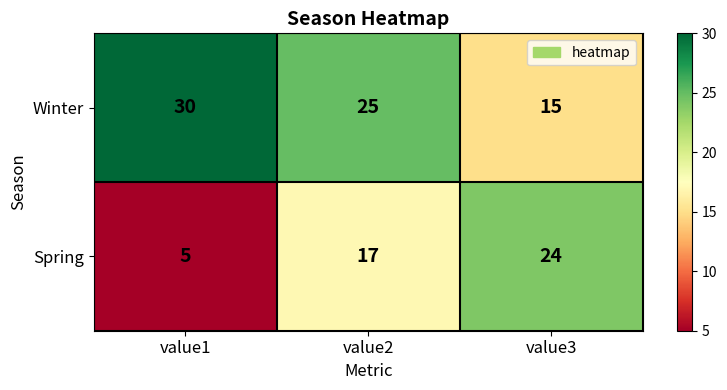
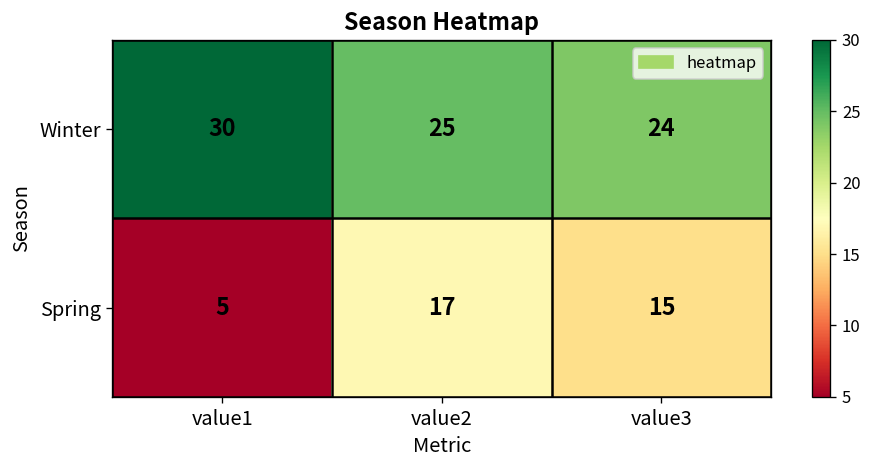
  {
    "Winter": {
      "value1": 30,
      "value2": 25,
-     "value3": 15
+     "value3": 24
    },
    "Spring": {
      "value1": 5,
      "value2": 17,
-     "value3": 24
+     "value3": 15
    }
  }
